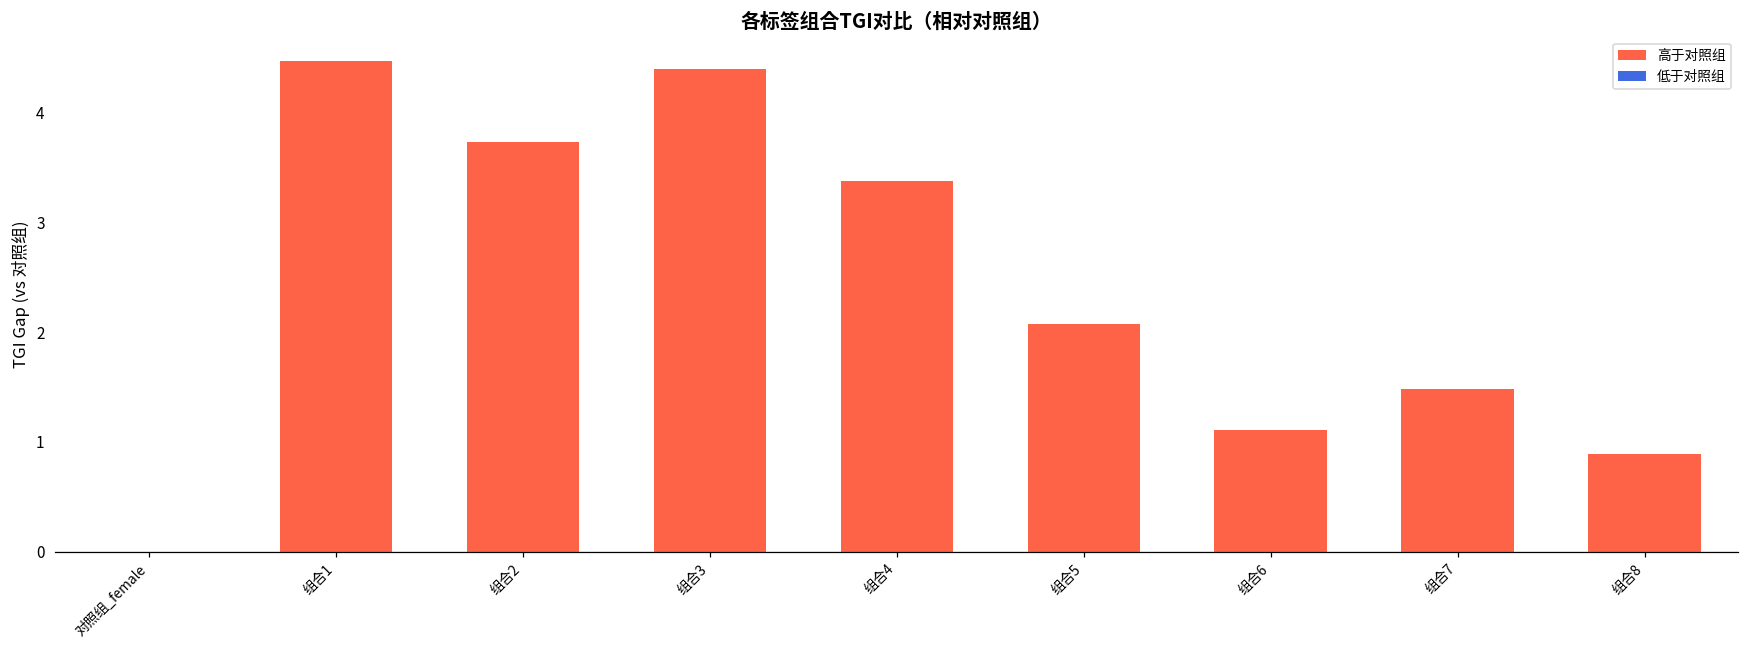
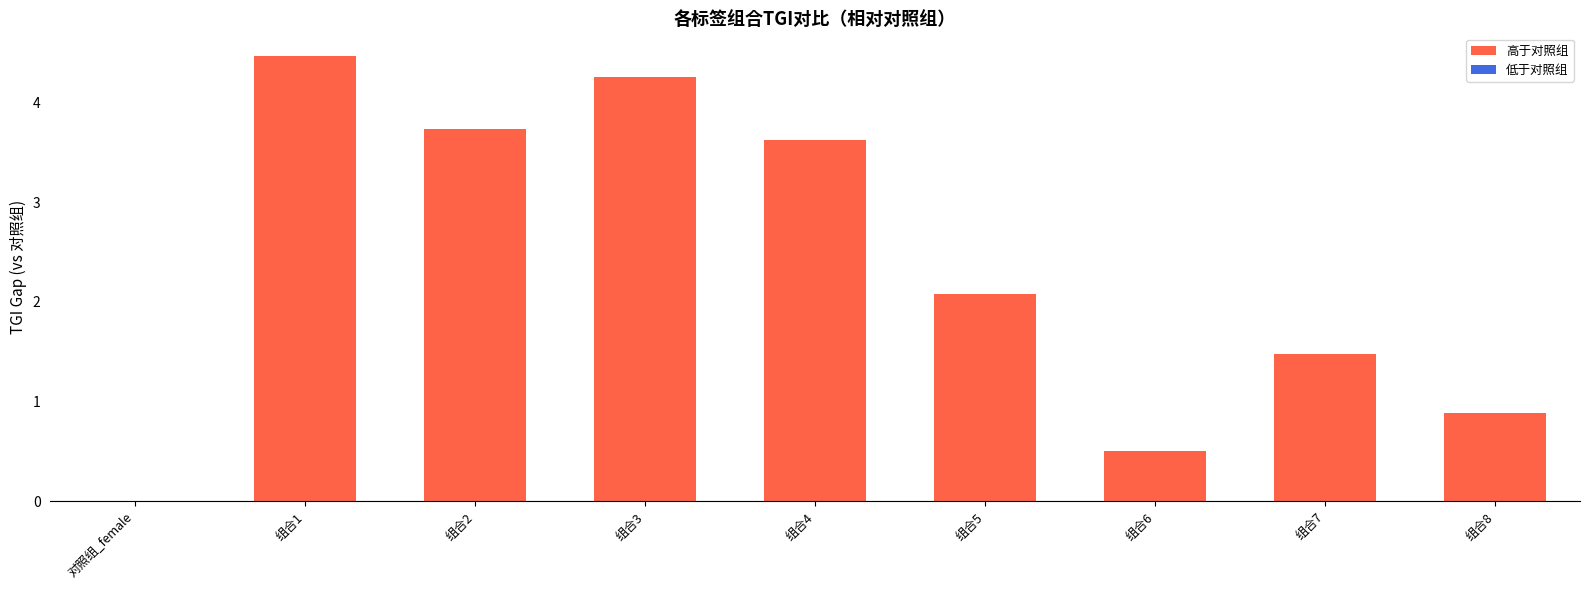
  {
    "对照组_female": 0.0,
    "组合1": 4.5,
    "组合2": 3.7,
-   "组合3": 4.4,
-   "组合4": 3.4,
+   "组合3": 4.3,
+   "组合4": 3.6,
    "组合5": 2.1,
-   "组合6": 1.1,
+   "组合6": 0.5,
    "组合7": 1.5,
    "组合8": 0.9
  }
